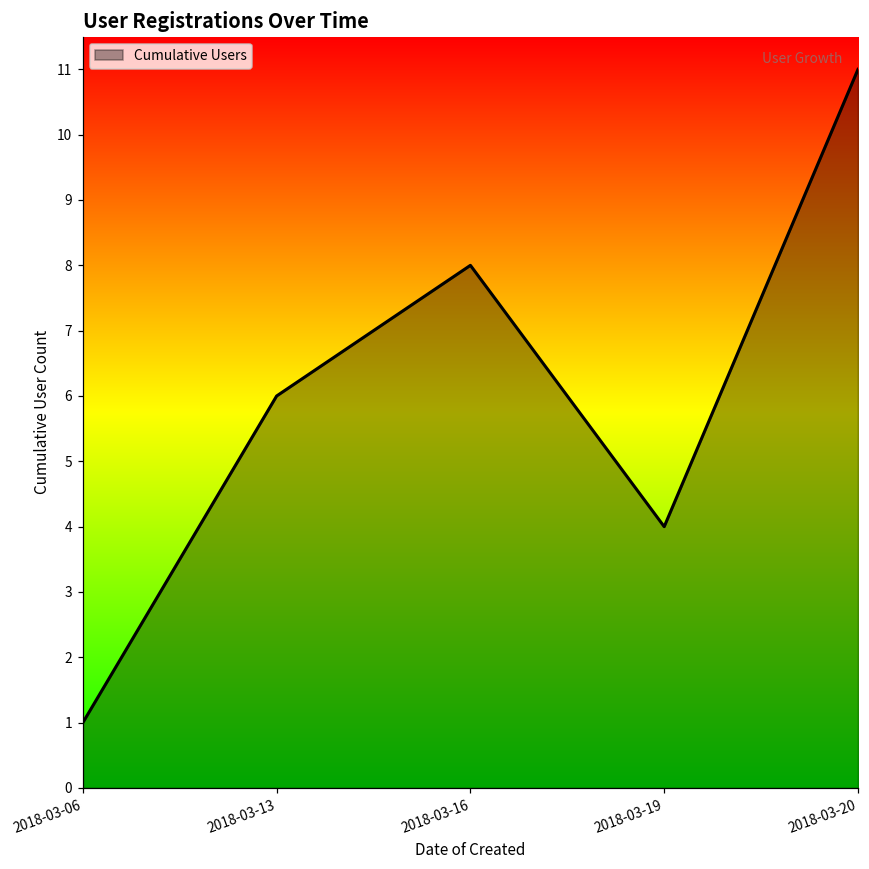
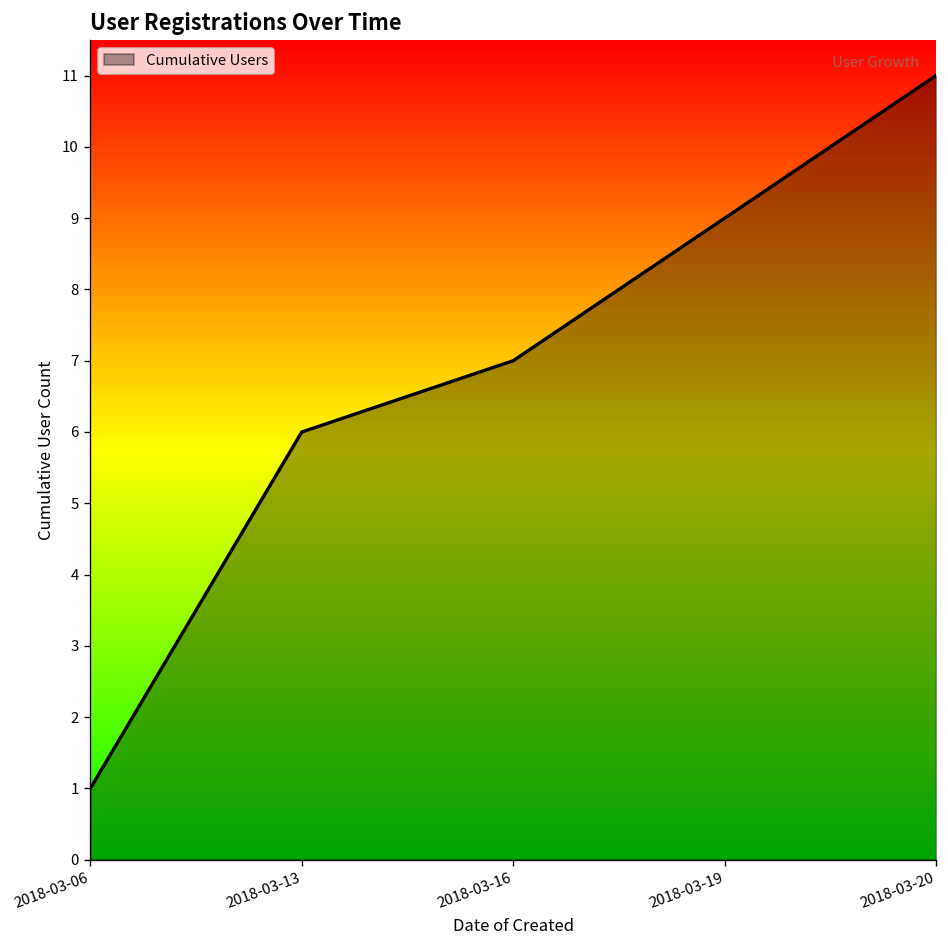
  {
    "2018-03-06": 1,
    "2018-03-13": 6,
-   "2018-03-16": 8,
-   "2018-03-19": 4,
+   "2018-03-16": 7,
+   "2018-03-19": 9,
    "2018-03-20": 11
  }
